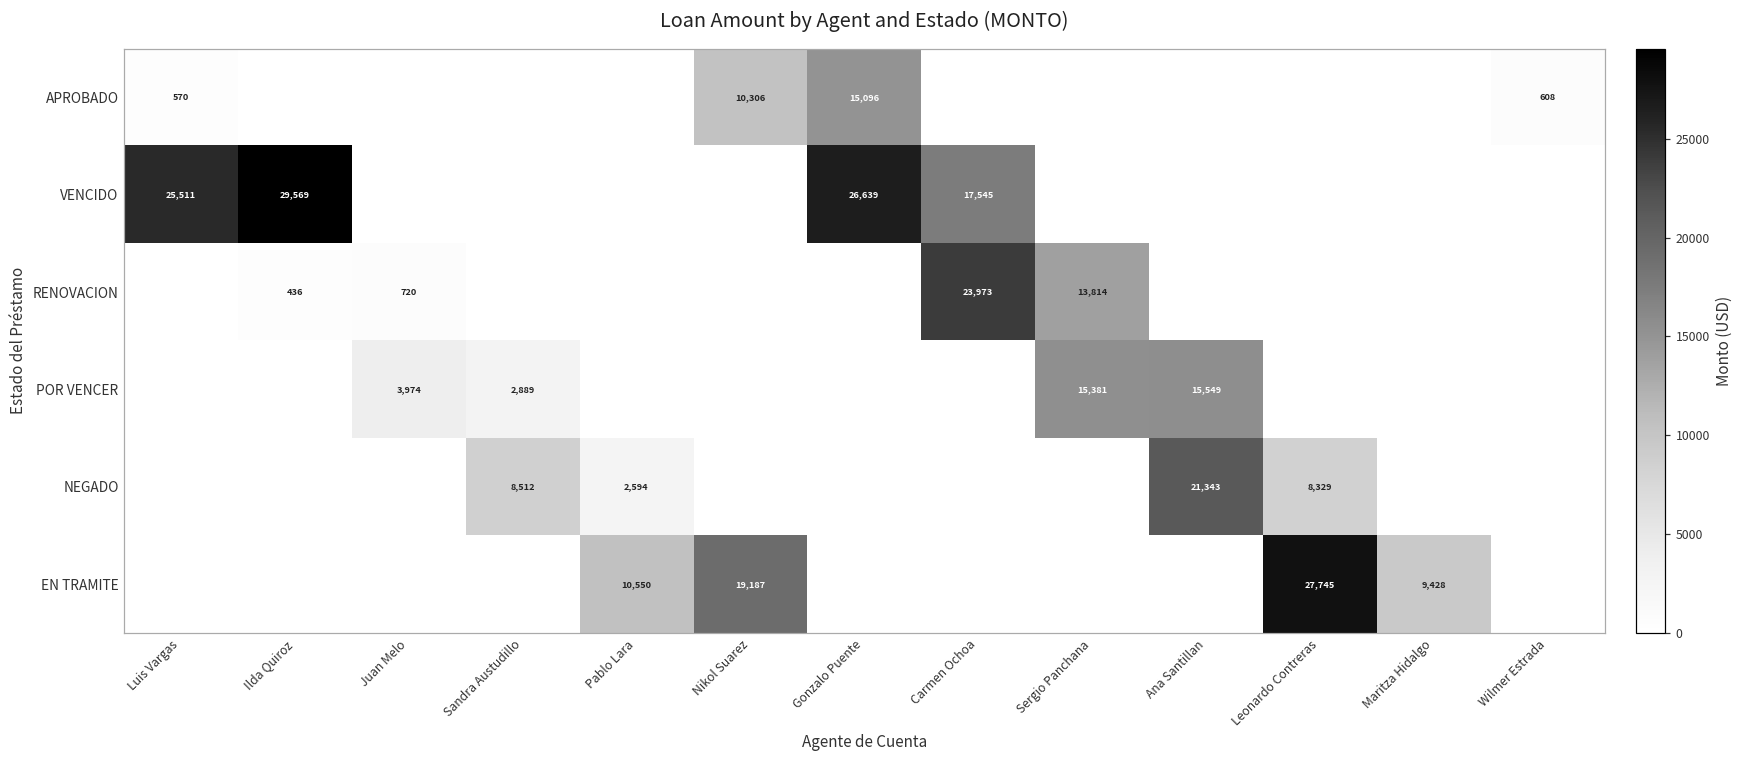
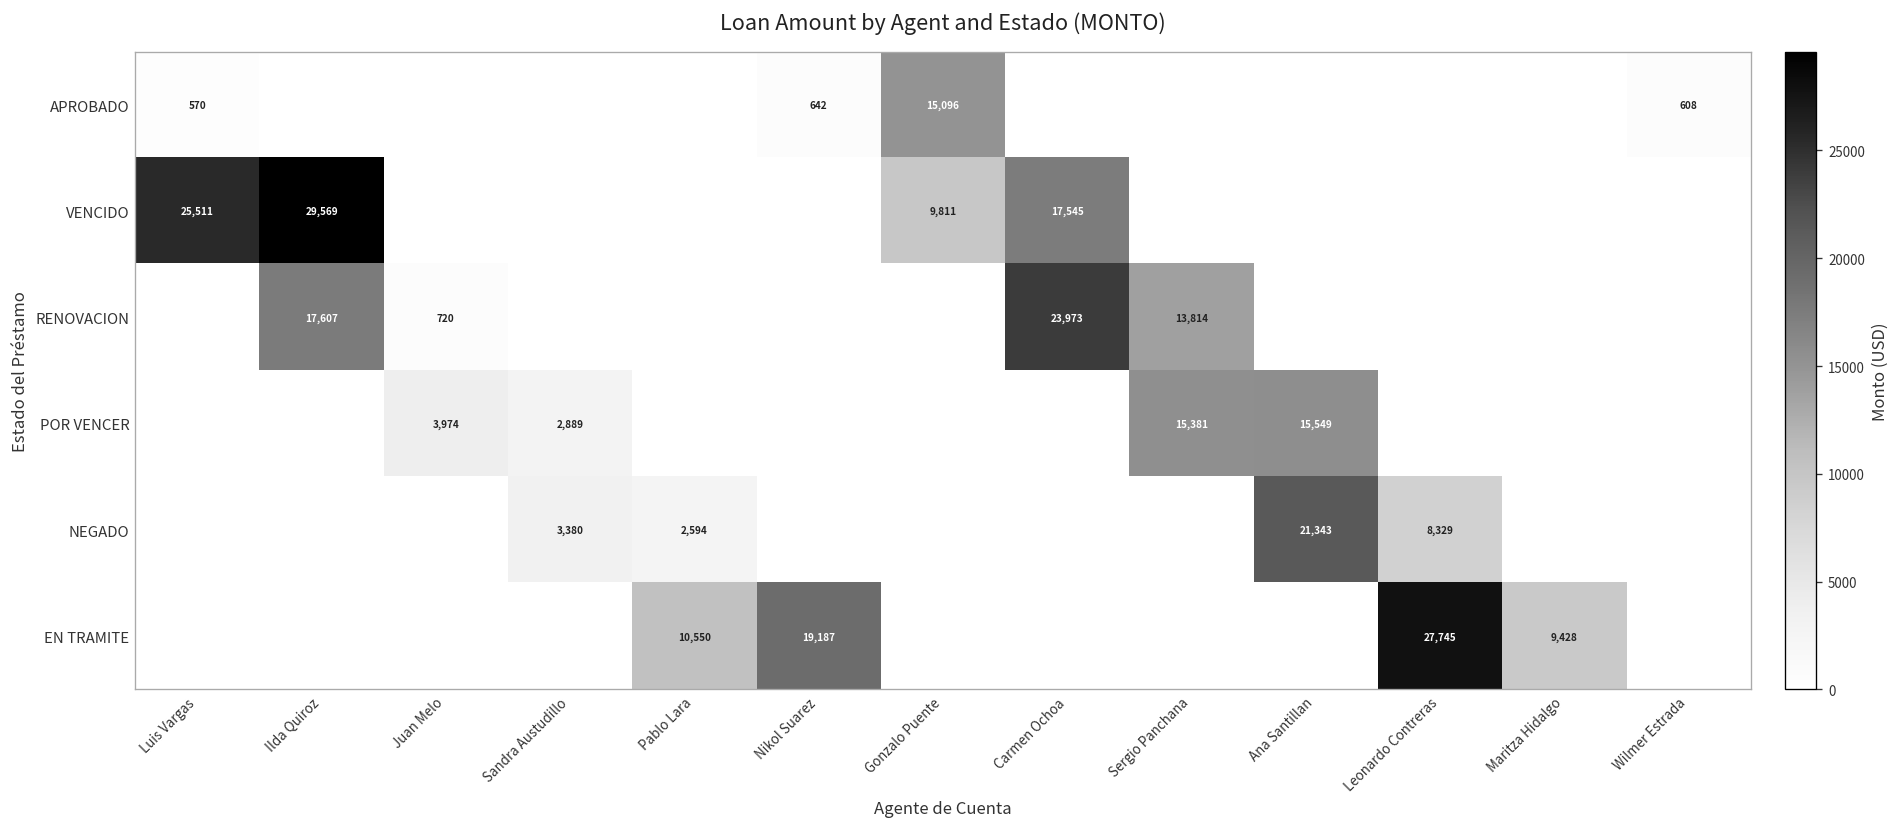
  {
    "APROBADO": {
      "Luis Vargas": "570",
-     "Nikol Suarez": "10,306",
+     "Nikol Suarez": "642",
      "Gonzalo Puente": "15,096",
      "Wilmer Estrada": "608"
    },
    "VENCIDO": {
      "Luis Vargas": "25,511",
      "Ilda Quiroz": "29,569",
-     "Gonzalo Puente": "26,639",
+     "Gonzalo Puente": "9,811",
      "Carmen Ochoa": "17,545"
    },
    "RENOVACION": {
-     "Ilda Quiroz": "436",
+     "Ilda Quiroz": "17,607",
      "Juan Melo": "720",
      "Carmen Ochoa": "23,973",
      "Sergio Panchana": "13,814"
    },
    "POR VENCER": {
      "Juan Melo": "3,974",
      "Sandra Austudillo": "2,889",
      "Sergio Panchana": "15,381",
      "Ana Santillan": "15,549"
    },
    "NEGADO": {
-     "Sandra Austudillo": "8,512",
+     "Sandra Austudillo": "3,380",
      "Pablo Lara": "2,594",
      "Ana Santillan": "21,343",
      "Leonardo Contreras": "8,329"
    },
    "EN TRAMITE": {
      "Pablo Lara": "10,550",
      "Nikol Suarez": "19,187",
      "Leonardo Contreras": "27,745",
      "Maritza Hidalgo": "9,428"
    }
  }
